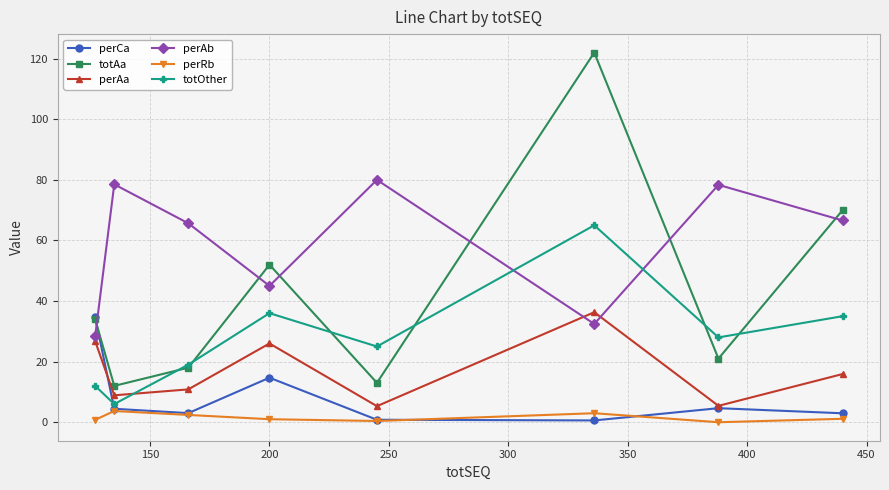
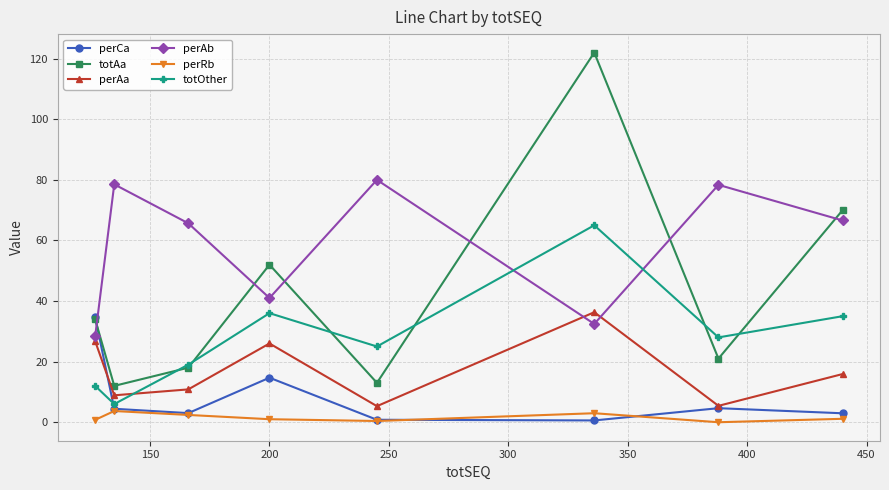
  {
    "perCa": {
      "200": 15
    },
    "perAa": {
      "200": 26
    },
    "perAb": {
-     "200": 45
+     "200": 41
    },
    "perRb": {
      "200": 1
    }
  }
